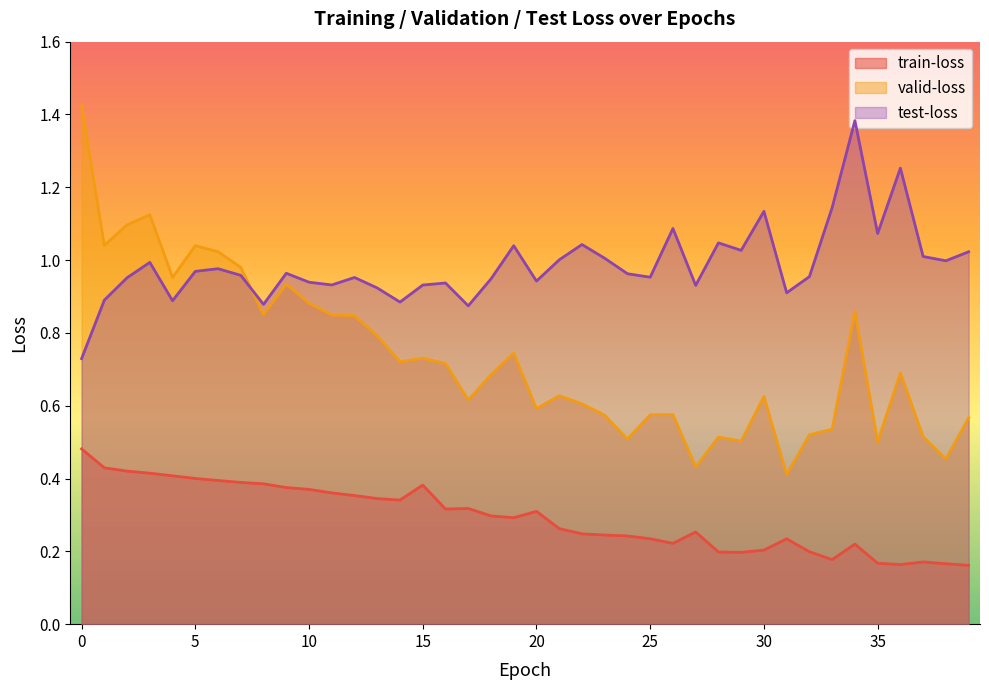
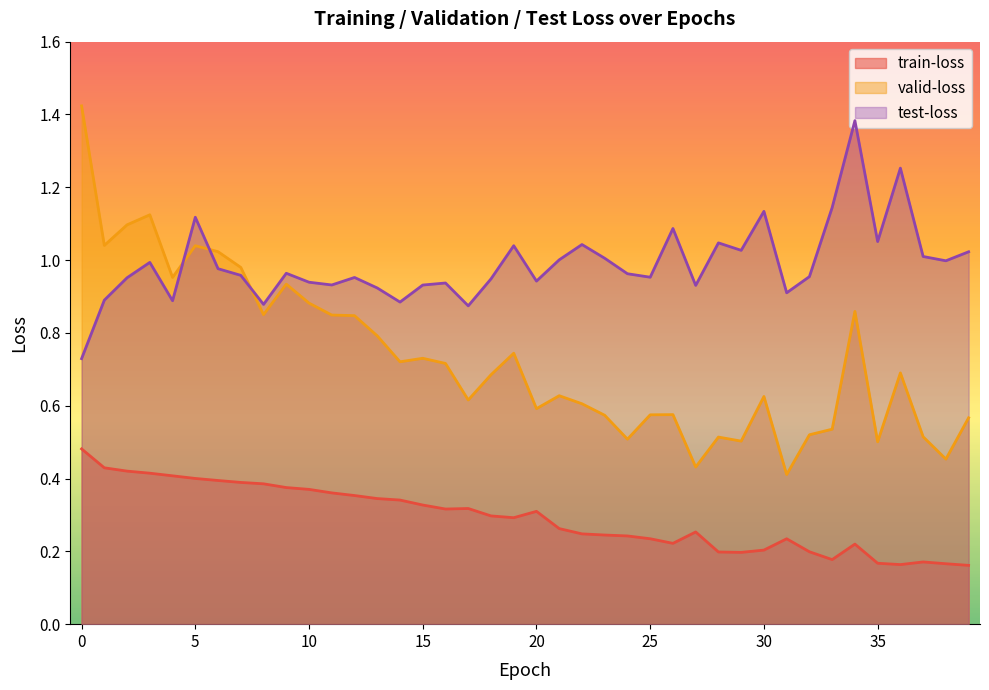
  {
    "train-loss": {
      "0": 0.48,
      "5": 0.40,
      "10": 0.37,
-     "15": 0.38,
+     "15": 0.33,
      "20": 0.31,
      "25": 0.23,
      "30": 0.20,
      "35": 0.17
    },
    "valid-loss": {
      "0": 1.42,
      "5": 1.04,
      "10": 0.88,
      "15": 0.73,
      "20": 0.59,
      "25": 0.58,
      "30": 0.63,
      "35": 0.50
    },
    "test-loss": {
      "0": 0.73,
-     "5": 0.97,
+     "5": 1.12,
      "10": 0.94,
      "15": 0.93,
      "20": 0.94,
      "25": 0.95,
      "30": 1.13,
-     "35": 1.07
+     "35": 1.05
    }
  }
